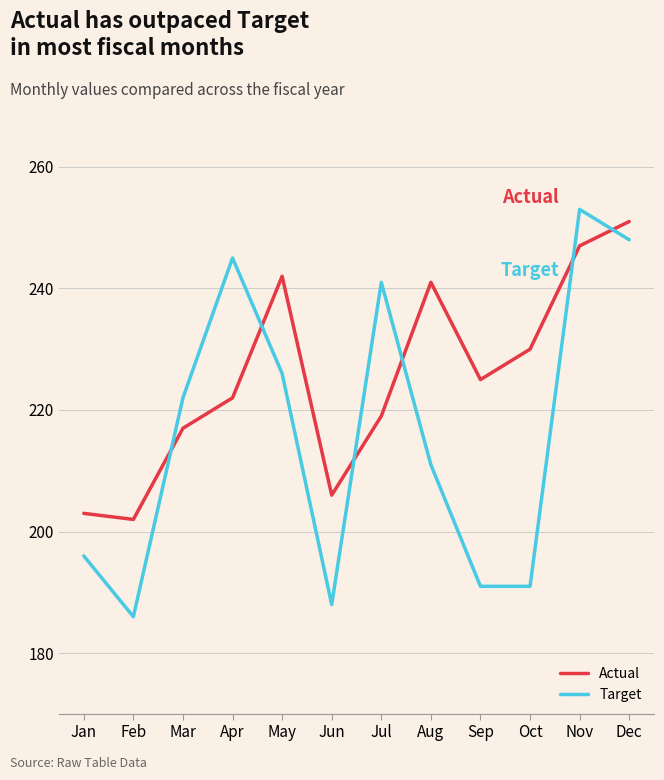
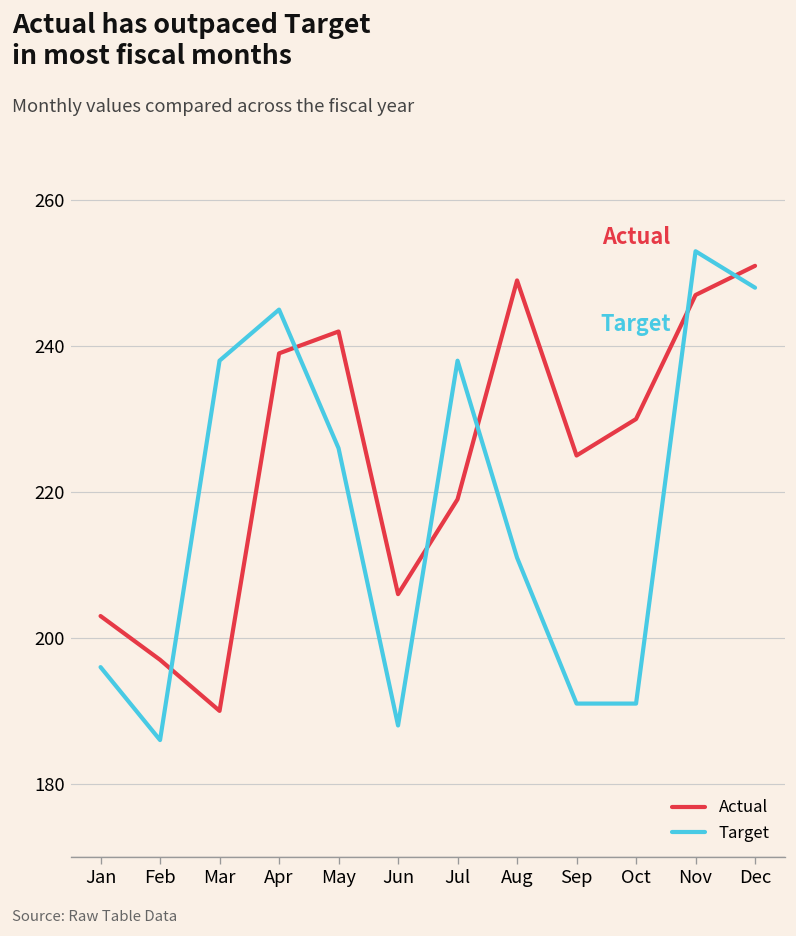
  {
    "Actual": {
      "Jan": 203,
-     "Feb": 202,
-     "Mar": 217,
-     "Apr": 222,
+     "Feb": 197,
+     "Mar": 190,
+     "Apr": 239,
      "May": 242,
      "Jun": 206,
      "Jul": 219,
-     "Aug": 241,
+     "Aug": 249,
      "Sep": 225,
      "Oct": 230,
      "Nov": 247,
      "Dec": 251
    },
    "Target": {
      "Jan": 196,
      "Feb": 186,
-     "Mar": 222,
+     "Mar": 238,
      "Apr": 245,
      "May": 226,
      "Jun": 188,
-     "Jul": 241,
+     "Jul": 238,
      "Aug": 211,
      "Sep": 191,
      "Oct": 191,
      "Nov": 253,
      "Dec": 248
    }
  }
